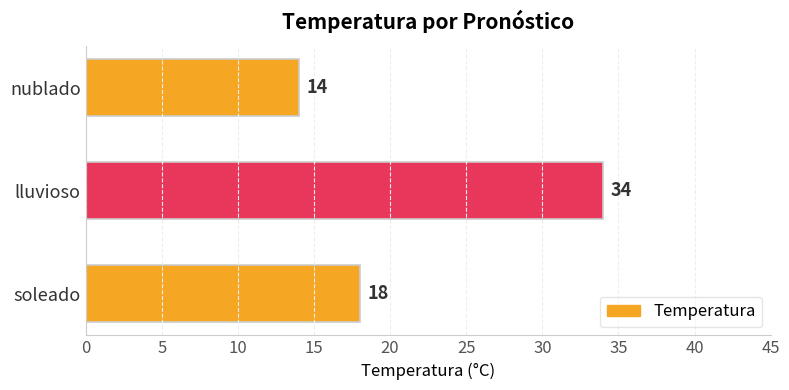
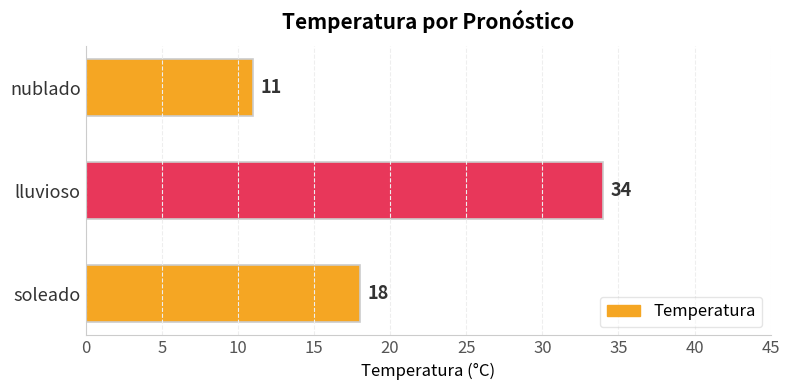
  {
-   "nublado": 14,
+   "nublado": 11,
    "lluvioso": 34,
    "soleado": 18
  }
